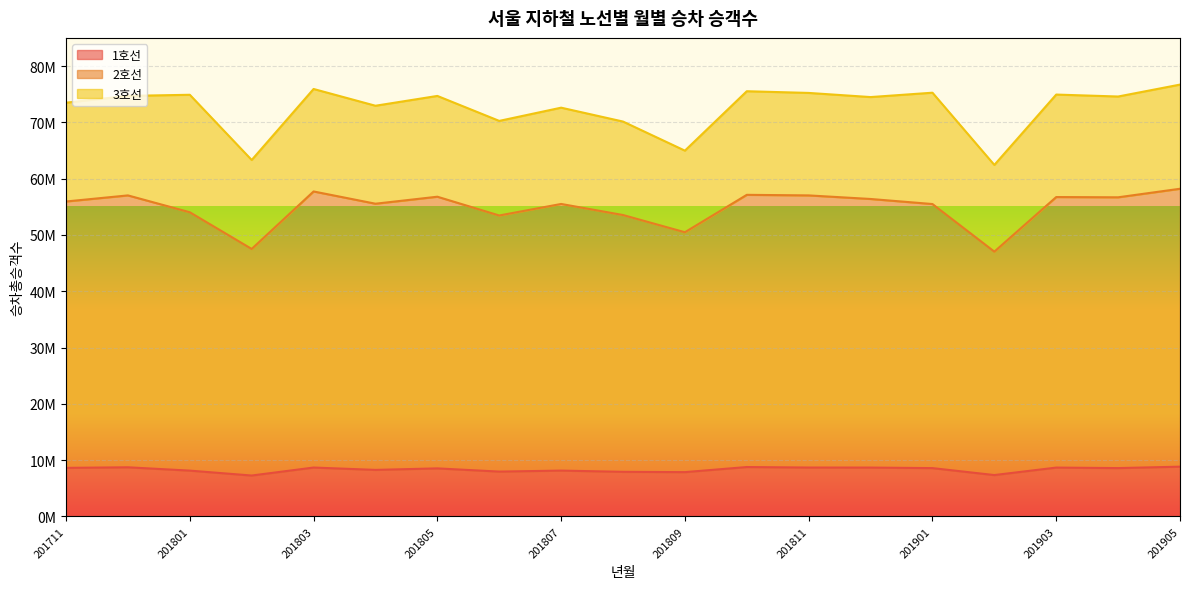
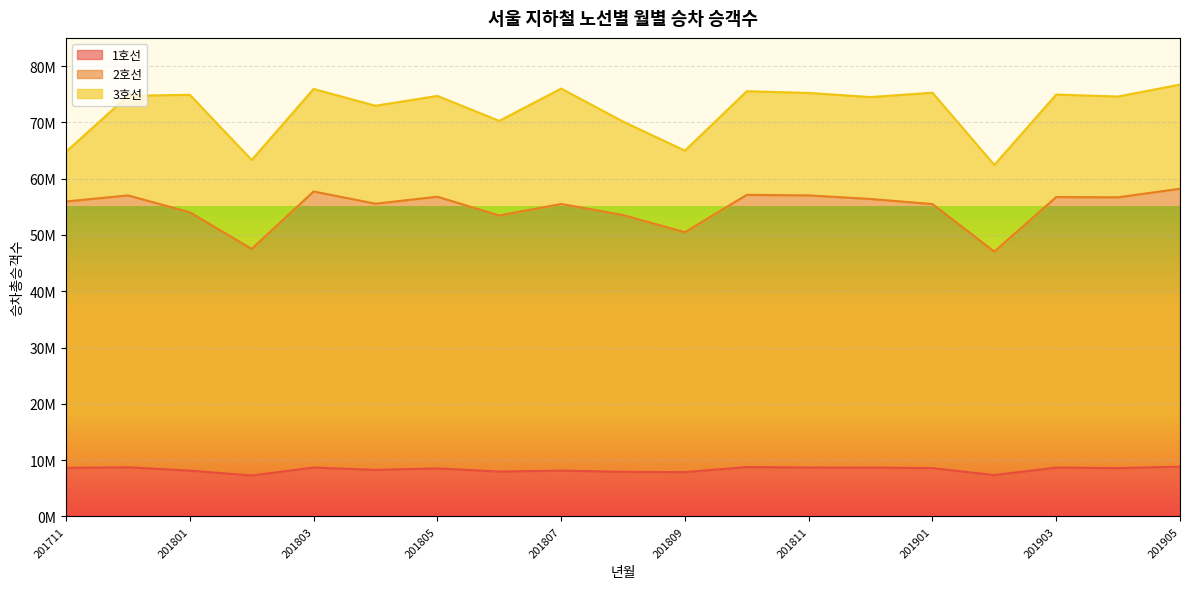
  {
    "3호선": {
-     "201711": 18000000,
+     "201711": 9000000,
      "201801": 21000000,
      "201803": 18000000,
      "201805": 18000000,
-     "201807": 17000000,
+     "201807": 20000000,
      "201809": 14000000,
      "201811": 18000000,
      "201901": 20000000,
      "201903": 18000000,
      "201905": 19000000
    }
  }
